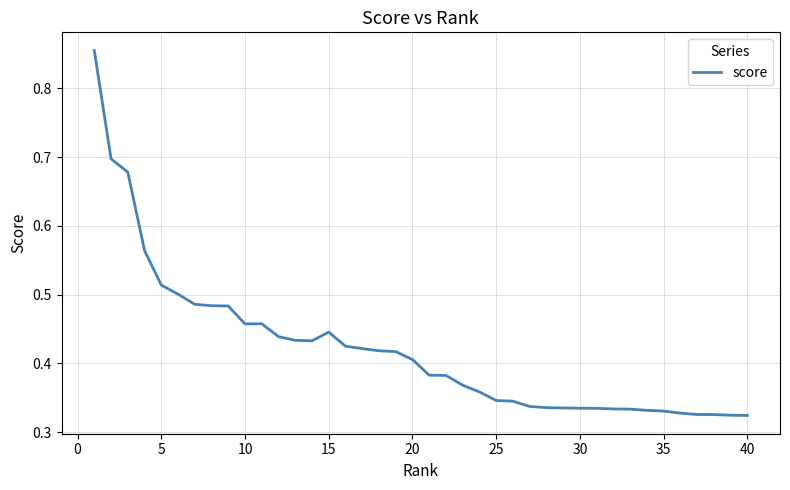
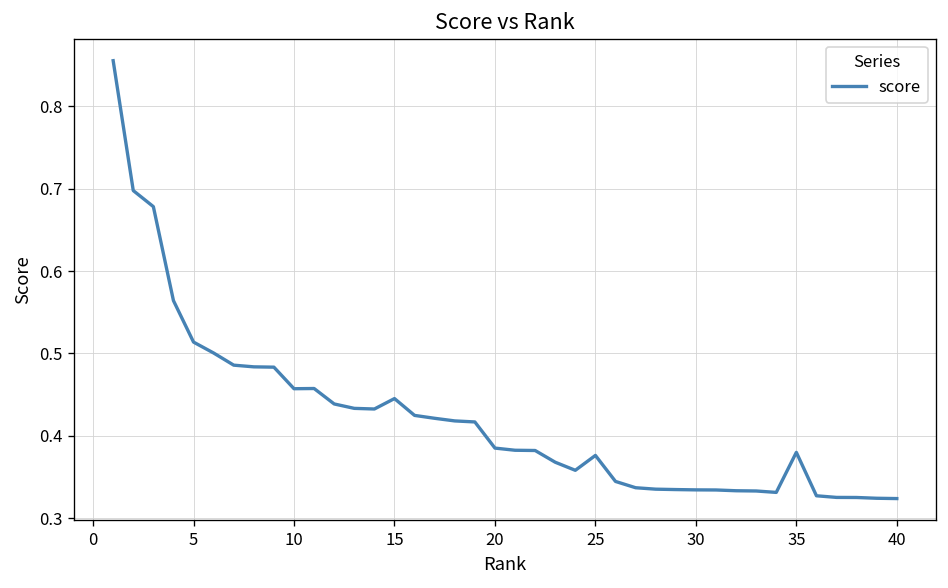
  {
    "5": 0.51,
    "10": 0.46,
    "15": 0.45,
-   "20": 0.41,
-   "25": 0.35,
+   "20": 0.39,
+   "25": 0.38,
    "30": 0.33,
-   "35": 0.33,
+   "35": 0.38,
    "40": 0.32
  }
